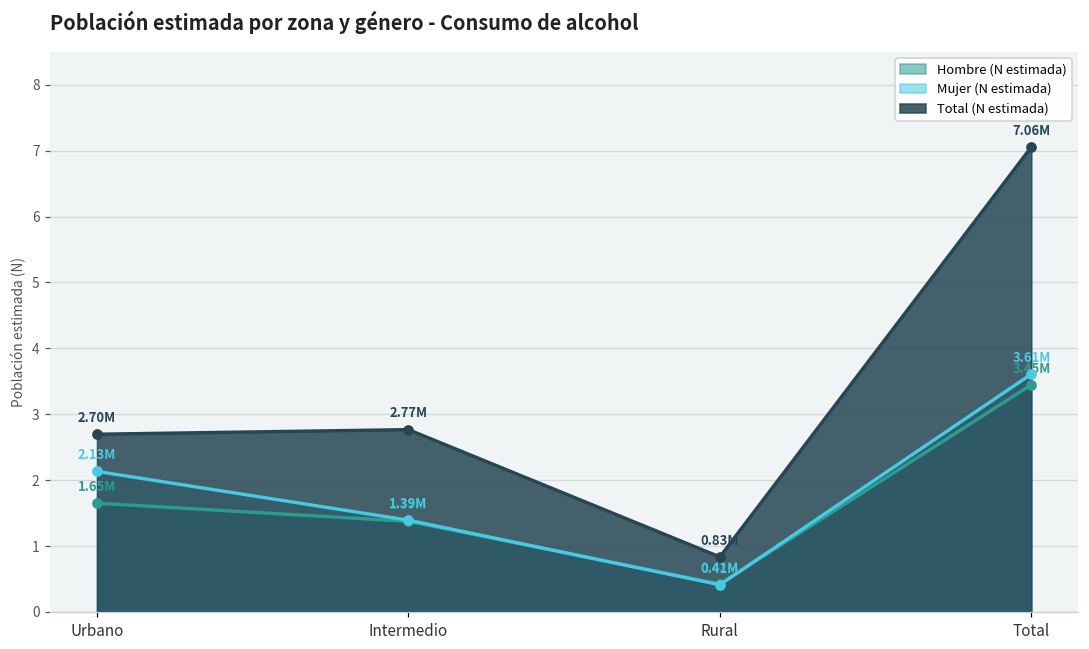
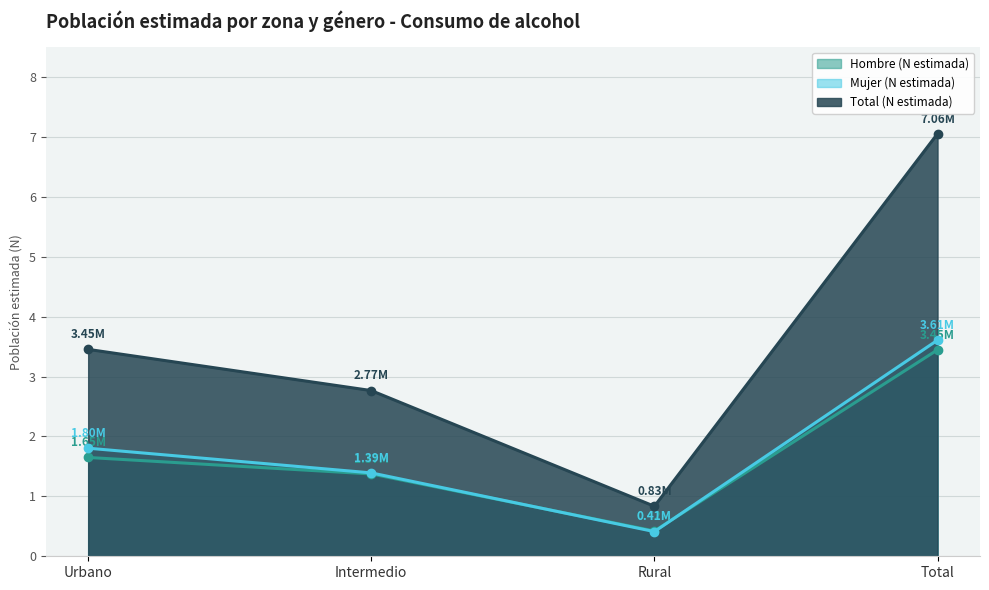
  {
    "Hombre (N estimada)": {
      "Urbano": "1.65M"
    },
    "Mujer (N estimada)": {
-     "Urbano": "2.13M"
+     "Urbano": "1.80M"
    },
    "Total (N estimada)": {
-     "Urbano": "2.70M",
+     "Urbano": "3.45M",
      "Intermedio": "2.77M",
      "Rural": "0.83M"
    }
  }
